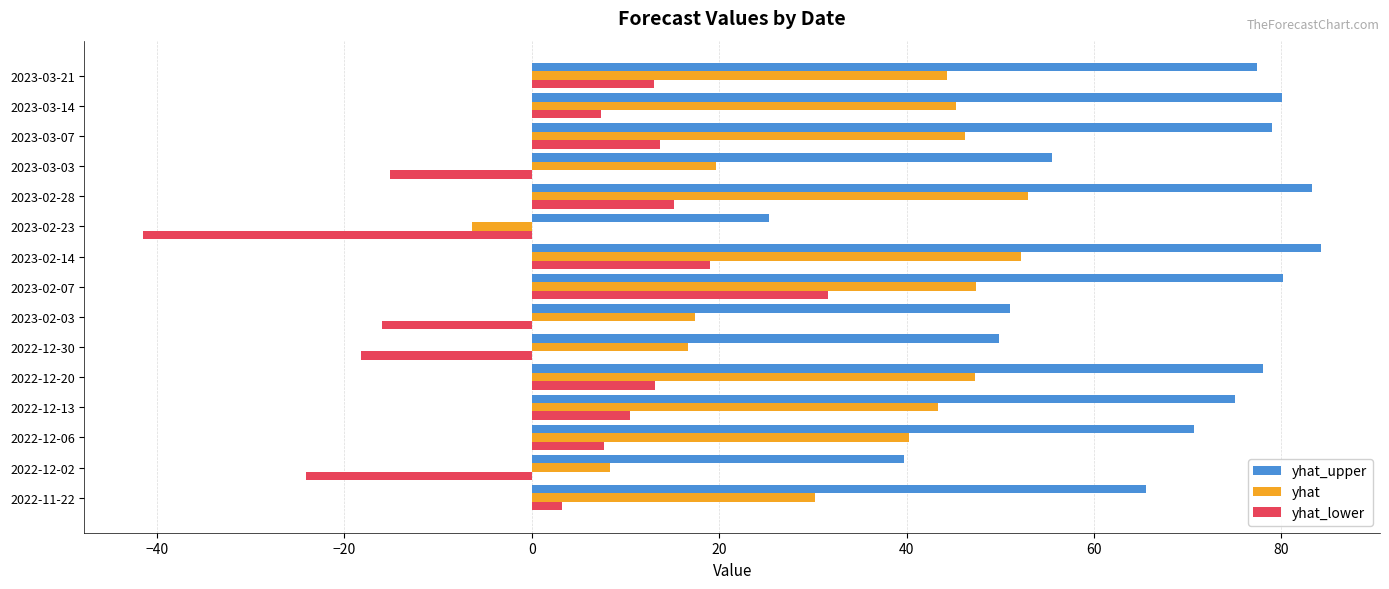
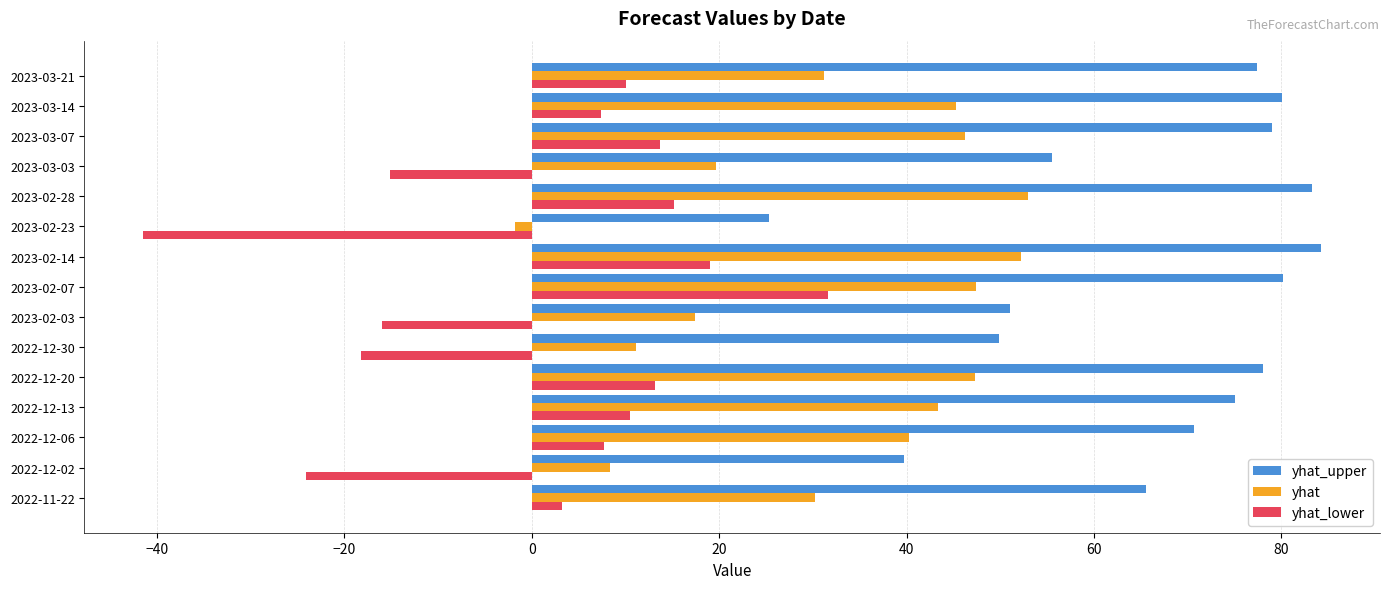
  {
    "yhat_upper": {
      "2023-03-21": 77,
      "2023-03-14": 80,
      "2023-03-07": 79,
      "2023-03-03": 56,
      "2023-02-28": 83,
      "2023-02-23": 25,
      "2023-02-14": 84,
      "2023-02-07": 80,
      "2023-02-03": 51,
      "2022-12-30": 50,
      "2022-12-20": 78,
      "2022-12-13": 75,
      "2022-12-06": 71,
      "2022-12-02": 40,
      "2022-11-22": 66
    },
    "yhat": {
-     "2023-03-21": 44,
+     "2023-03-21": 31,
      "2023-03-14": 45,
      "2023-03-07": 46,
      "2023-03-03": 20,
      "2023-02-28": 53,
-     "2023-02-23": -6,
+     "2023-02-23": -2,
      "2023-02-14": 52,
      "2023-02-07": 47,
      "2023-02-03": 17,
-     "2022-12-30": 17,
+     "2022-12-30": 11,
      "2022-12-20": 47,
      "2022-12-13": 43,
      "2022-12-06": 40,
      "2022-12-02": 8,
      "2022-11-22": 30
    },
    "yhat_lower": {
-     "2023-03-21": 13,
+     "2023-03-21": 10,
      "2023-03-14": 7,
      "2023-03-07": 14,
      "2023-03-03": -15,
      "2023-02-28": 15,
      "2023-02-23": -41,
      "2023-02-14": 19,
      "2023-02-07": 32,
      "2023-02-03": -16,
      "2022-12-30": -18,
      "2022-12-20": 13,
      "2022-12-13": 10,
      "2022-12-06": 8,
      "2022-12-02": -24,
      "2022-11-22": 3
    }
  }
